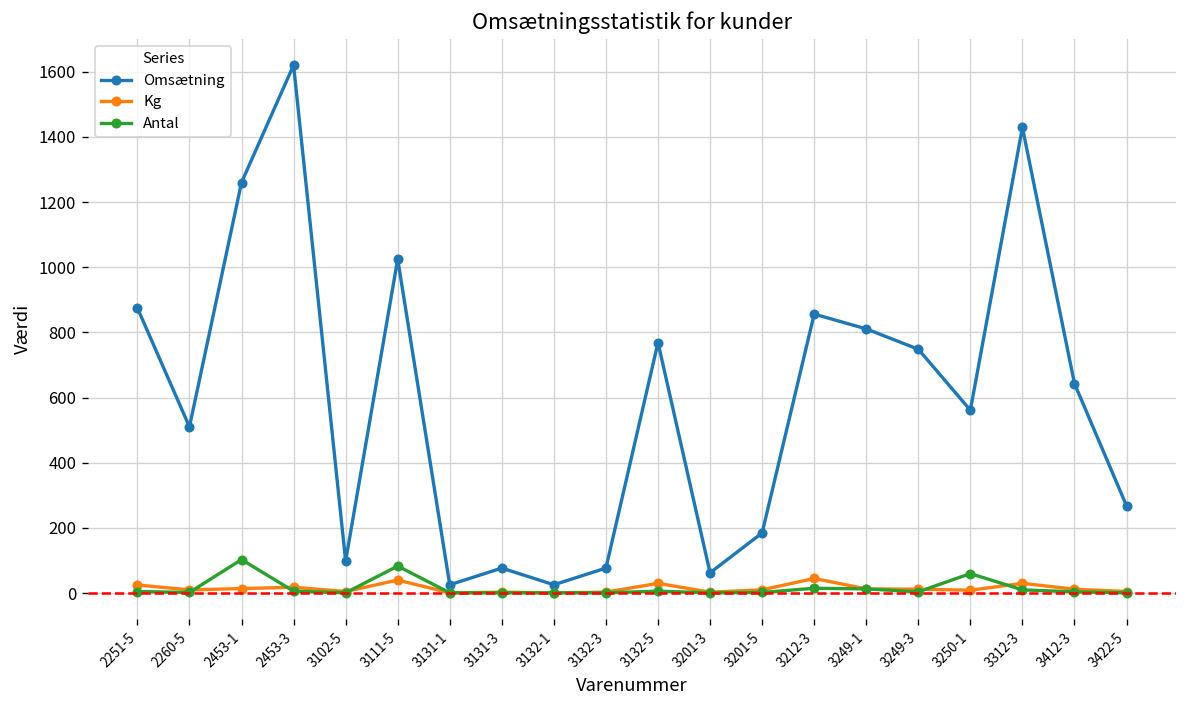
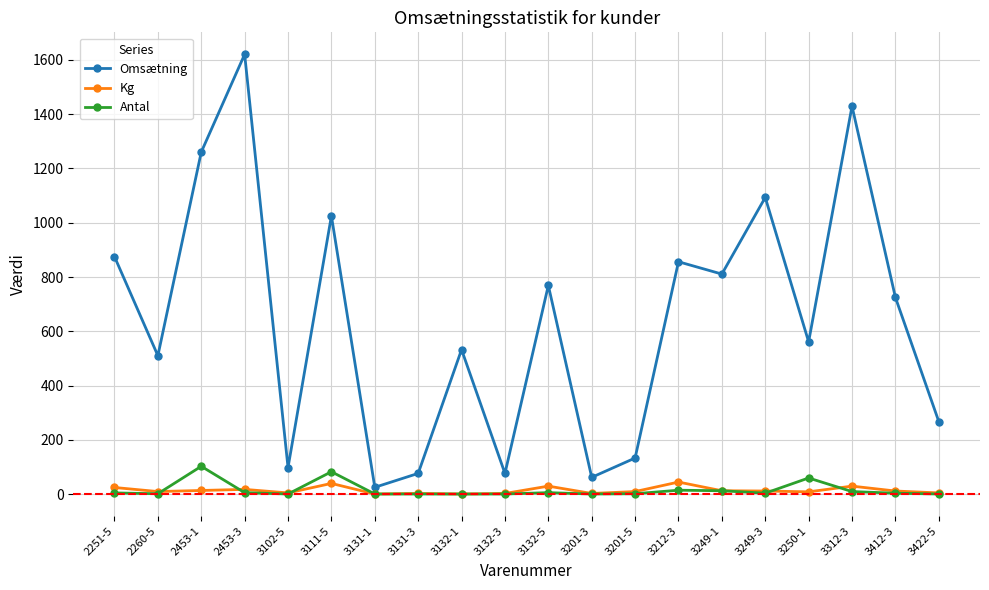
  {
    "Omsætning": {
      "2251-5": 880,
      "2260-5": 510,
      "2453-1": 1260,
      "2453-3": 1620,
      "3102-5": 100,
      "3111-5": 1020,
      "3131-1": 30,
      "3131-3": 80,
-     "3132-1": 30,
+     "3132-1": 530,
      "3132-3": 80,
      "3132-5": 770,
      "3201-3": 60,
-     "3201-5": 180,
+     "3201-5": 130,
      "3212-3": 860,
      "3249-1": 810,
-     "3249-3": 750,
+     "3249-3": 1090,
      "3250-1": 560,
      "3312-3": 1430,
-     "3412-3": 640,
+     "3412-3": 730,
      "3422-5": 270
    },
    "Kg": {
      "2251-5": 30,
      "2453-1": 10,
      "2453-3": 20,
      "3111-5": 40,
      "3132-5": 30,
      "3212-3": 50,
      "3250-1": 10,
      "3312-3": 30
    },
    "Antal": {
      "2251-5": 10,
      "2453-1": 100,
      "2453-3": 10,
      "3111-5": 80,
      "3132-5": 10,
      "3212-3": 20,
      "3250-1": 60,
      "3312-3": 10
    }
  }
